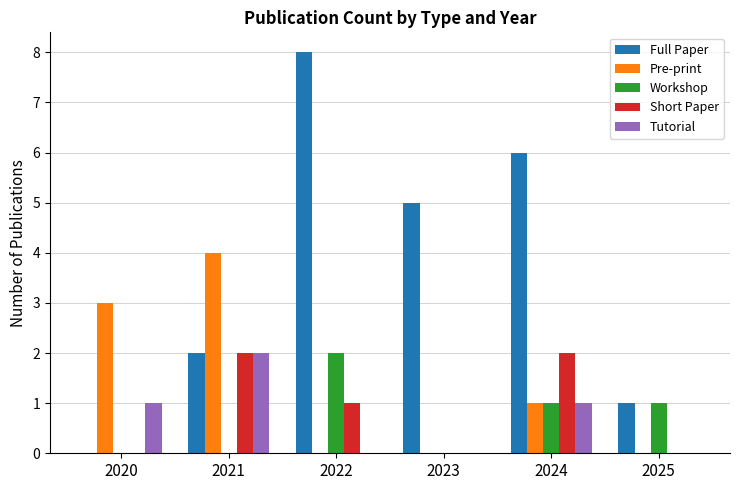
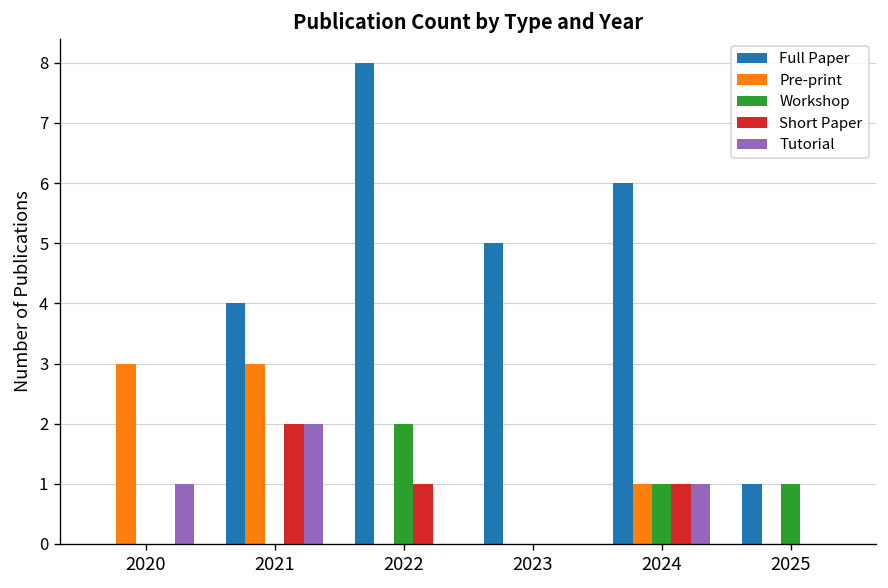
  {
    "Full Paper": {
      "2020": 0,
-     "2021": 2,
+     "2021": 4,
      "2022": 8,
      "2023": 5,
      "2024": 6,
      "2025": 1
    },
    "Pre-print": {
      "2020": 3,
-     "2021": 4,
+     "2021": 3,
      "2022": 0,
      "2023": 0,
      "2024": 1,
      "2025": 0
    },
    "Workshop": {
      "2020": 0,
      "2021": 0,
      "2022": 2,
      "2023": 0,
      "2024": 1,
      "2025": 1
    },
    "Short Paper": {
      "2020": 0,
      "2021": 2,
      "2022": 1,
      "2023": 0,
-     "2024": 2,
+     "2024": 1,
      "2025": 0
    },
    "Tutorial": {
      "2020": 1,
      "2021": 2,
      "2022": 0,
      "2023": 0,
      "2024": 1,
      "2025": 0
    }
  }
